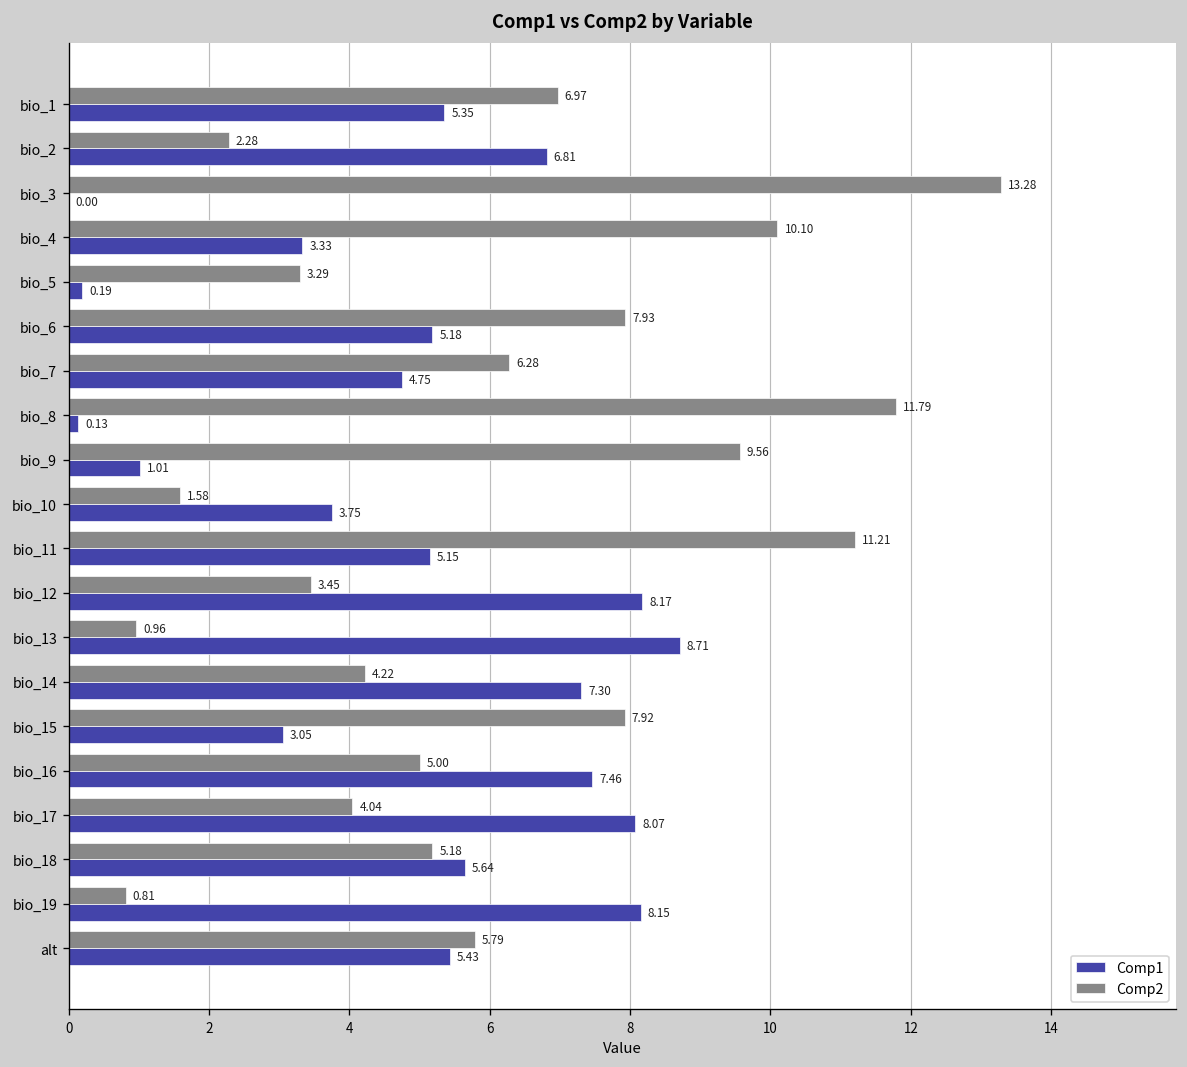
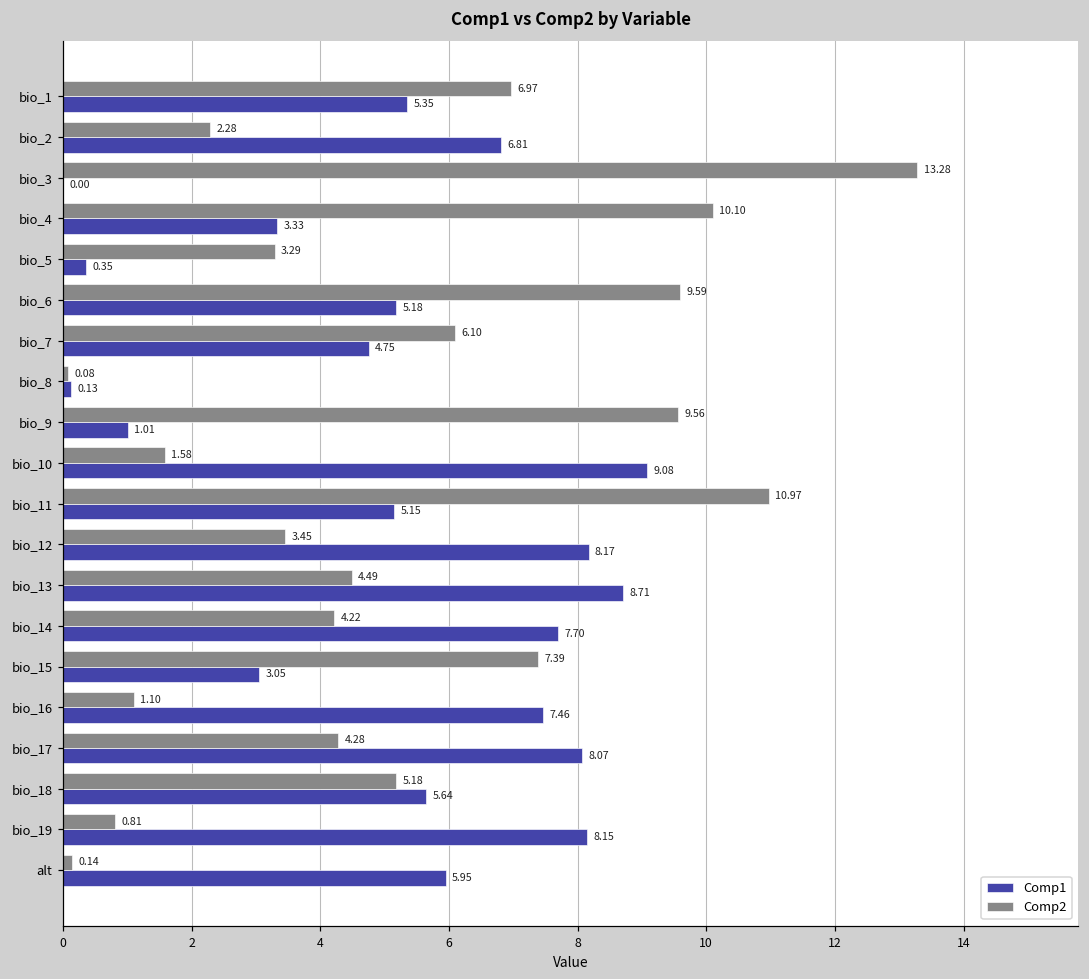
  {
    "Comp1": {
      "bio_1": 5.35,
      "bio_2": 6.81,
      "bio_3": 0.00,
      "bio_4": 3.33,
-     "bio_5": 0.19,
+     "bio_5": 0.35,
      "bio_6": 5.18,
      "bio_7": 4.75,
      "bio_8": 0.13,
      "bio_9": 1.01,
-     "bio_10": 3.75,
+     "bio_10": 9.08,
      "bio_11": 5.15,
      "bio_12": 8.17,
      "bio_13": 8.71,
-     "bio_14": 7.30,
+     "bio_14": 7.70,
      "bio_15": 3.05,
      "bio_16": 7.46,
      "bio_17": 8.07,
      "bio_18": 5.64,
      "bio_19": 8.15,
-     "alt": 5.43
+     "alt": 5.95
    },
    "Comp2": {
      "bio_1": 6.97,
      "bio_2": 2.28,
      "bio_3": 13.28,
      "bio_4": 10.10,
      "bio_5": 3.29,
-     "bio_6": 7.93,
-     "bio_7": 6.28,
-     "bio_8": 11.79,
+     "bio_6": 9.59,
+     "bio_7": 6.10,
+     "bio_8": 0.08,
      "bio_9": 9.56,
      "bio_10": 1.58,
-     "bio_11": 11.21,
+     "bio_11": 10.97,
      "bio_12": 3.45,
-     "bio_13": 0.96,
+     "bio_13": 4.49,
      "bio_14": 4.22,
-     "bio_15": 7.92,
-     "bio_16": 5.00,
-     "bio_17": 4.04,
+     "bio_15": 7.39,
+     "bio_16": 1.10,
+     "bio_17": 4.28,
      "bio_18": 5.18,
      "bio_19": 0.81,
-     "alt": 5.79
+     "alt": 0.14
    }
  }
